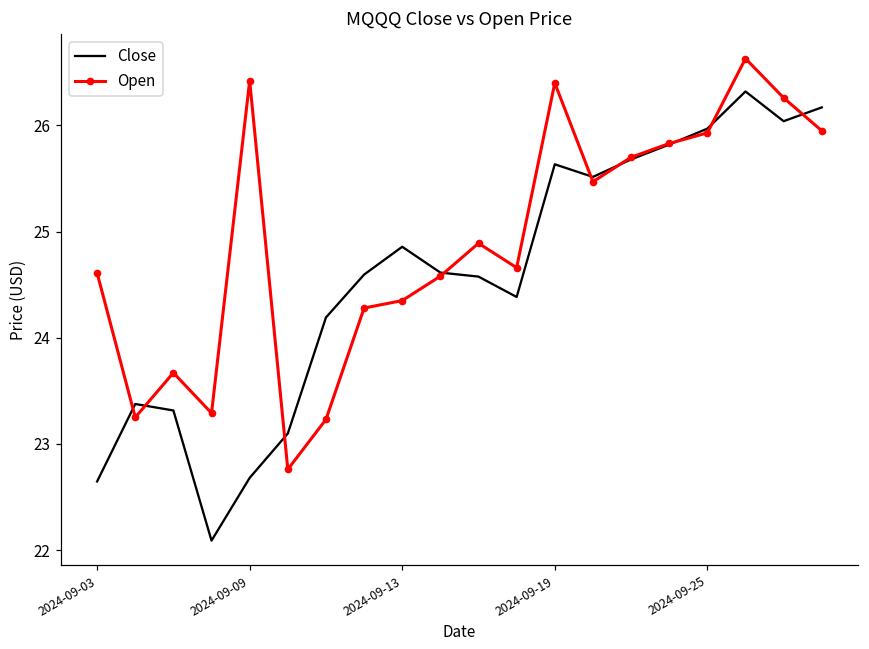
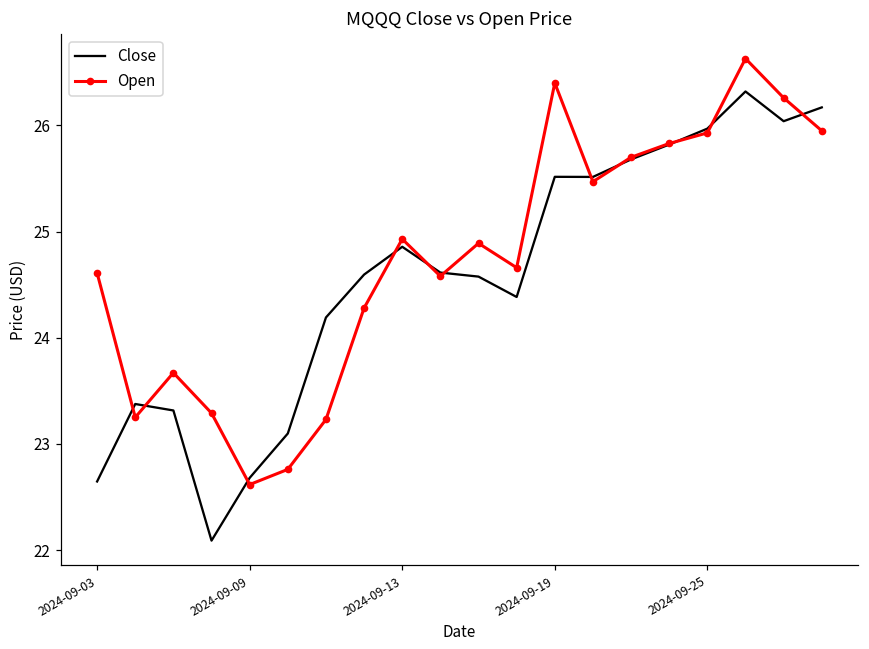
  {
    "Close": {
      "2024-09-03": 22.6,
      "2024-09-09": 22.7,
      "2024-09-13": 24.9,
-     "2024-09-19": 25.6,
+     "2024-09-19": 25.5,
      "2024-09-25": 26.0
    },
    "Open": {
      "2024-09-03": 24.6,
-     "2024-09-09": 26.4,
-     "2024-09-13": 24.4,
+     "2024-09-09": 22.6,
+     "2024-09-13": 24.9,
      "2024-09-19": 26.4,
      "2024-09-25": 25.9
    }
  }
